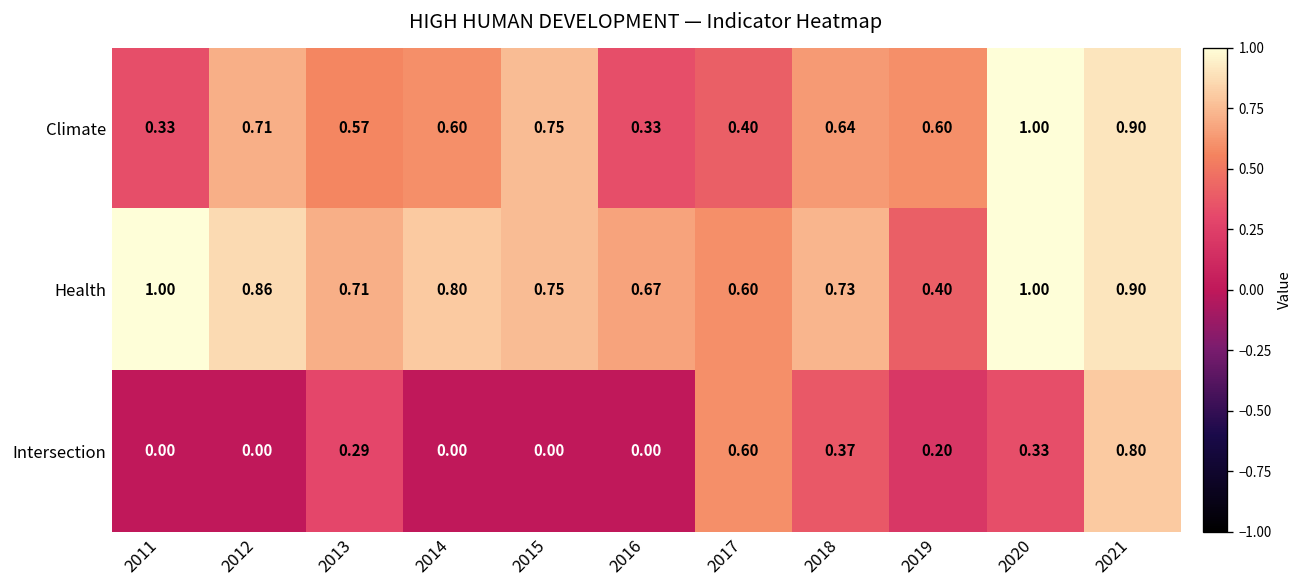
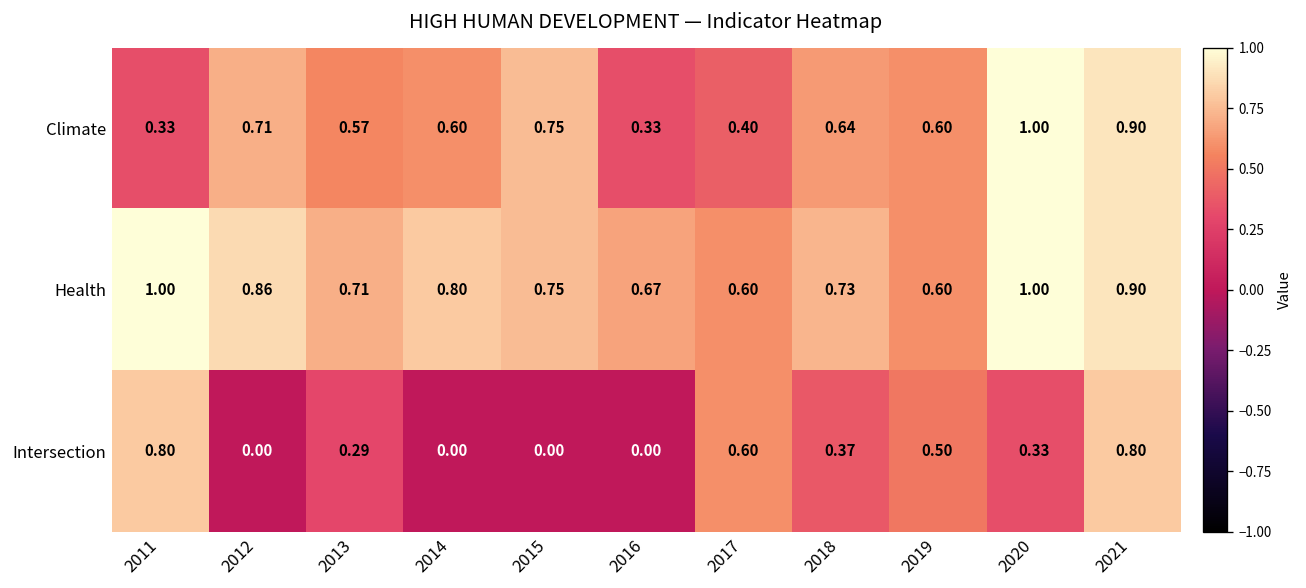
  {
    "Climate": {
      "2011": 0.33,
      "2012": 0.71,
      "2013": 0.57,
      "2014": 0.60,
      "2015": 0.75,
      "2016": 0.33,
      "2017": 0.40,
      "2018": 0.64,
      "2019": 0.60,
      "2020": 1.00,
      "2021": 0.90
    },
    "Health": {
      "2011": 1.00,
      "2012": 0.86,
      "2013": 0.71,
      "2014": 0.80,
      "2015": 0.75,
      "2016": 0.67,
      "2017": 0.60,
      "2018": 0.73,
-     "2019": 0.40,
+     "2019": 0.60,
      "2020": 1.00,
      "2021": 0.90
    },
    "Intersection": {
-     "2011": 0.00,
+     "2011": 0.80,
      "2012": 0.00,
      "2013": 0.29,
      "2014": 0.00,
      "2015": 0.00,
      "2016": 0.00,
      "2017": 0.60,
      "2018": 0.37,
-     "2019": 0.20,
+     "2019": 0.50,
      "2020": 0.33,
      "2021": 0.80
    }
  }
